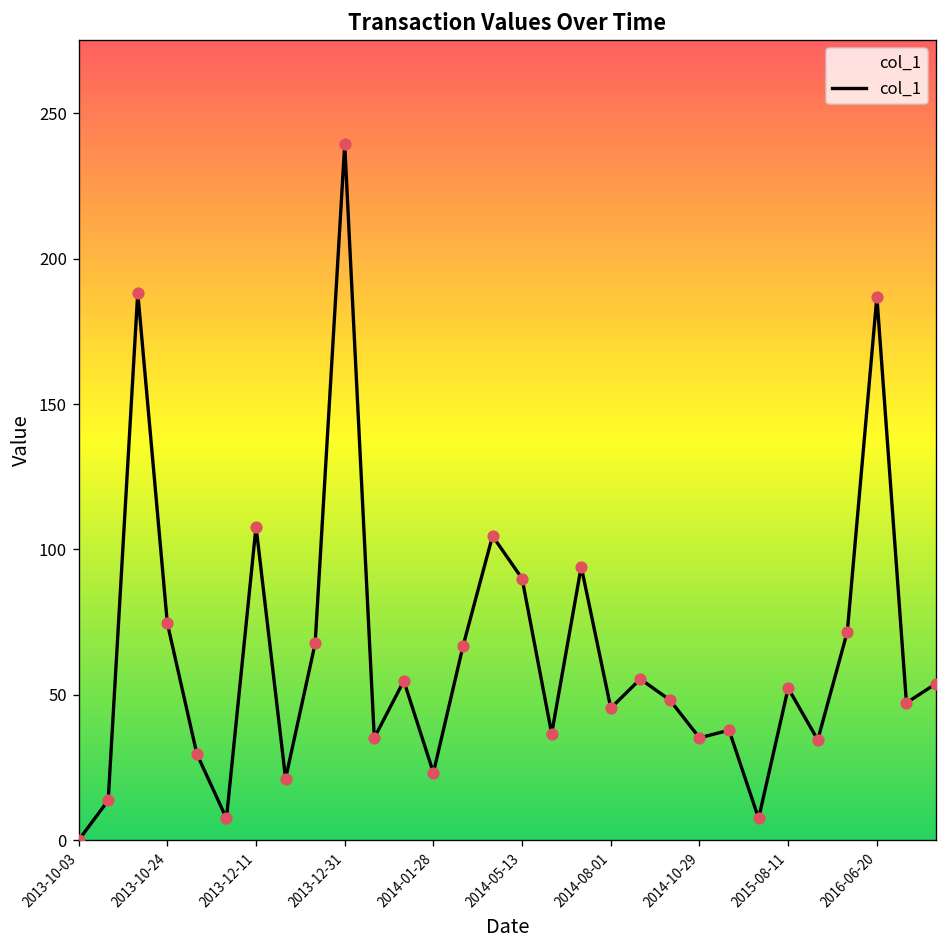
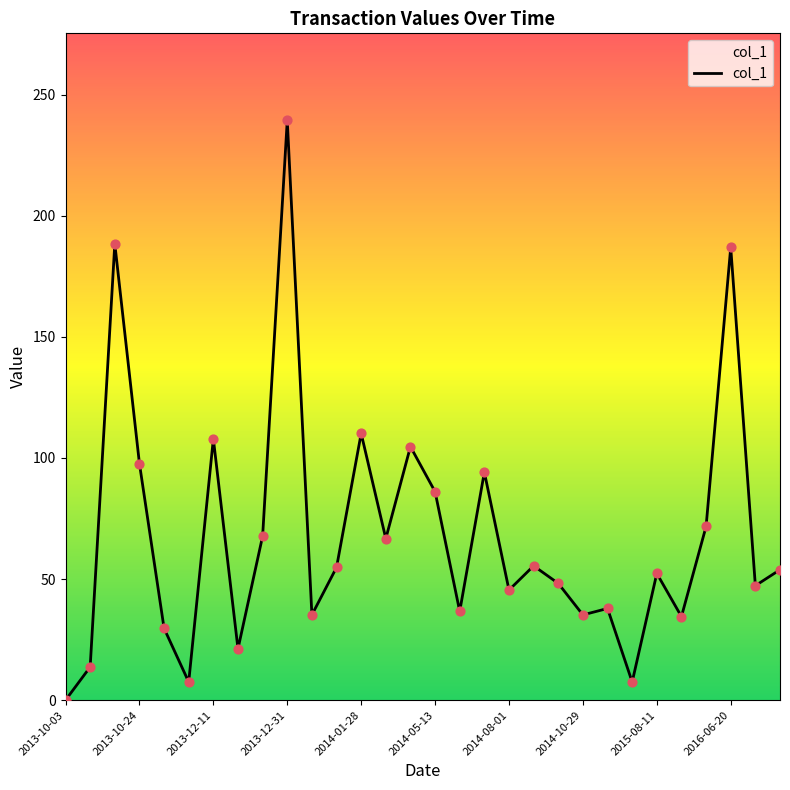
  {
    "2013-10-03": 0,
-   "2013-10-24": 75,
+   "2013-10-24": 98,
    "2013-12-11": 108,
    "2013-12-31": 239,
-   "2014-01-28": 23,
-   "2014-05-13": 90,
+   "2014-01-28": 110,
+   "2014-05-13": 86,
    "2014-08-01": 45,
    "2014-10-29": 35,
    "2015-08-11": 52,
    "2016-06-20": 187
  }
